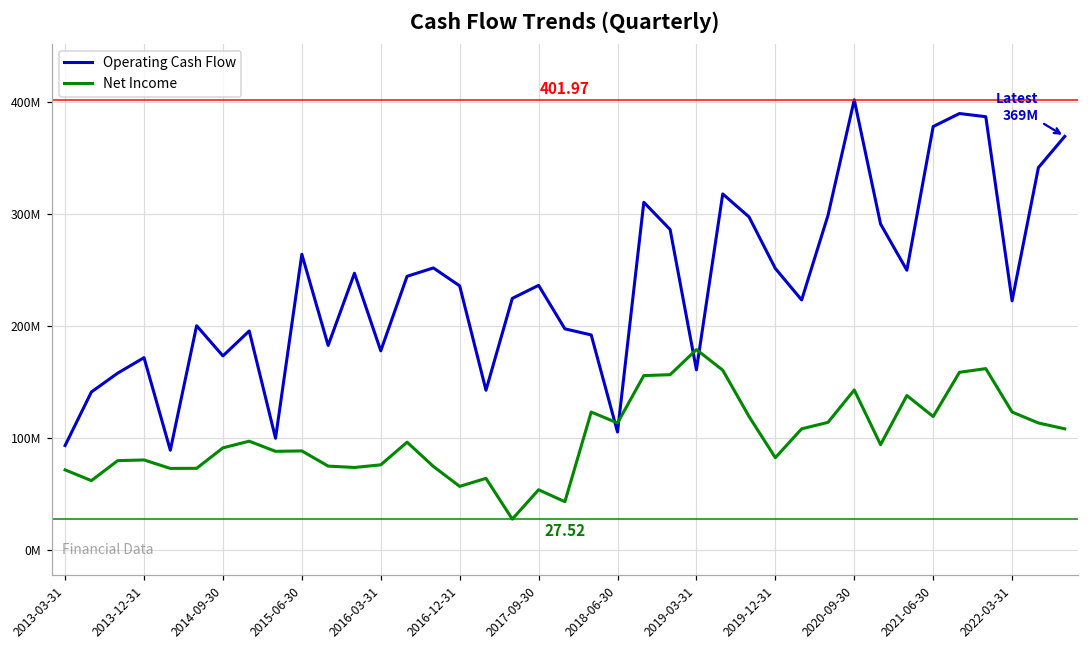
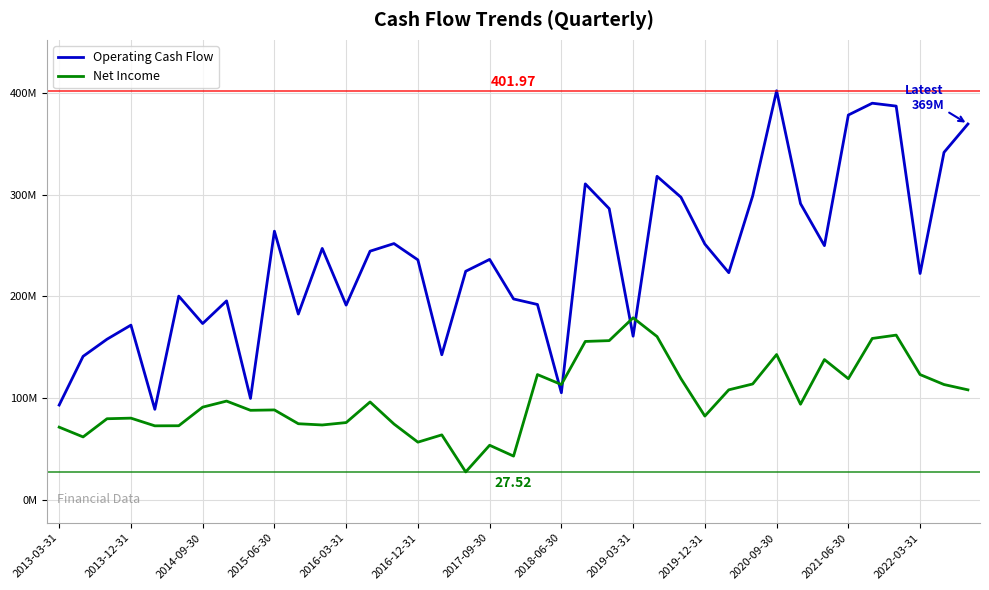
  {
    "Operating Cash Flow": {
      "2013-03-31": 93000000,
      "2013-12-31": 172000000,
      "2014-09-30": 173000000,
      "2015-06-30": 264000000,
-     "2016-03-31": 178000000,
+     "2016-03-31": 191000000,
      "2016-12-31": 236000000,
      "2017-09-30": 236000000,
      "2018-06-30": 105000000,
      "2019-03-31": 161000000,
      "2019-12-31": 251000000,
      "2020-09-30": 402000000,
      "2021-06-30": 378000000,
      "2022-03-31": 222000000
    },
    "Net Income": {
      "2013-03-31": 71000000,
      "2013-12-31": 80000000,
      "2014-09-30": 91000000,
      "2015-06-30": 88000000,
      "2016-03-31": 76000000,
      "2016-12-31": 57000000,
      "2017-09-30": 54000000,
      "2018-06-30": 113000000,
      "2019-03-31": 179000000,
      "2019-12-31": 82000000,
      "2020-09-30": 143000000,
      "2021-06-30": 119000000,
      "2022-03-31": 123000000
    }
  }
